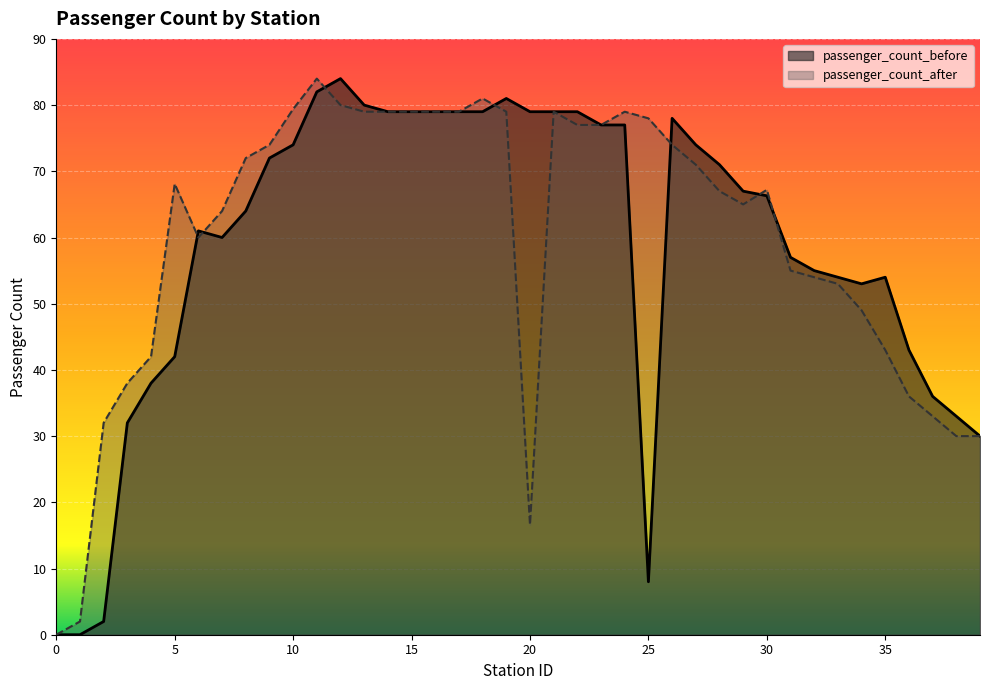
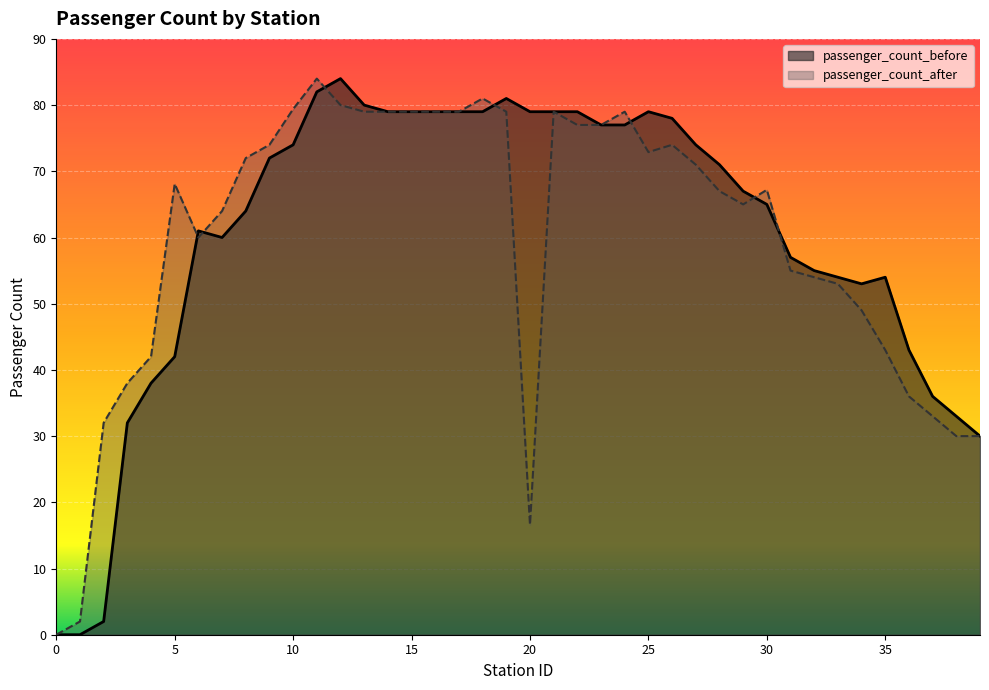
  {
    "passenger_count_before": {
      "5": 42,
      "10": 74,
      "20": 79,
-     "25": 8,
-     "30": 66,
+     "25": 79,
+     "30": 65,
      "35": 54
    },
    "passenger_count_after": {
      "5": 68,
      "10": 79,
      "20": 17,
-     "25": 78,
+     "25": 73,
      "30": 67,
      "35": 43
    }
  }
